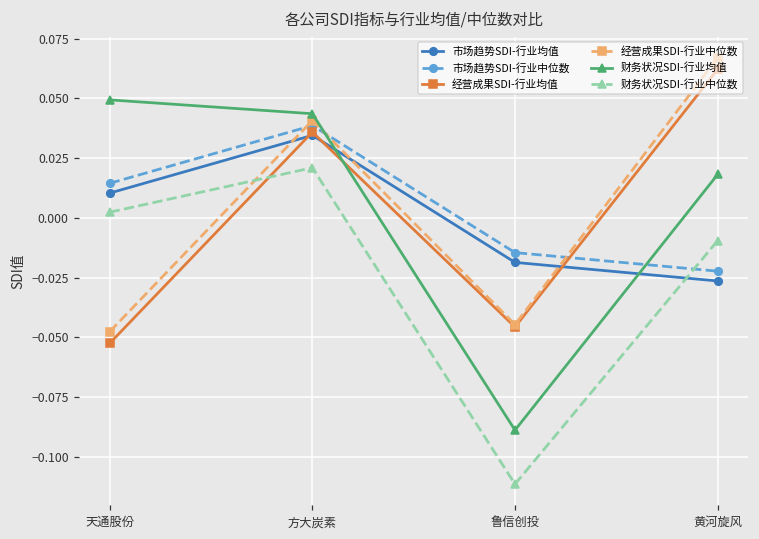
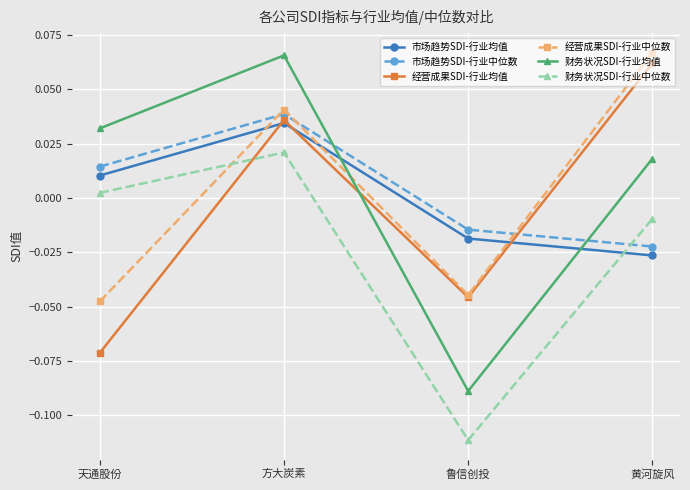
  {
    "经营成果SDI-行业均值": {
-     "天通股份": -0.052,
+     "天通股份": -0.071,
      "方大炭素": 0.036
    },
    "经营成果SDI-行业中位数": {
      "天通股份": -0.048,
      "方大炭素": 0.041
    },
    "财务状况SDI-行业均值": {
-     "天通股份": 0.049,
-     "方大炭素": 0.044,
+     "天通股份": 0.032,
+     "方大炭素": 0.066,
      "鲁信创投": -0.089,
      "黄河旋风": 0.018
    },
    "财务状况SDI-行业中位数": {
      "天通股份": 0.002,
      "方大炭素": 0.021,
      "鲁信创投": -0.111,
      "黄河旋风": -0.009
    }
  }
